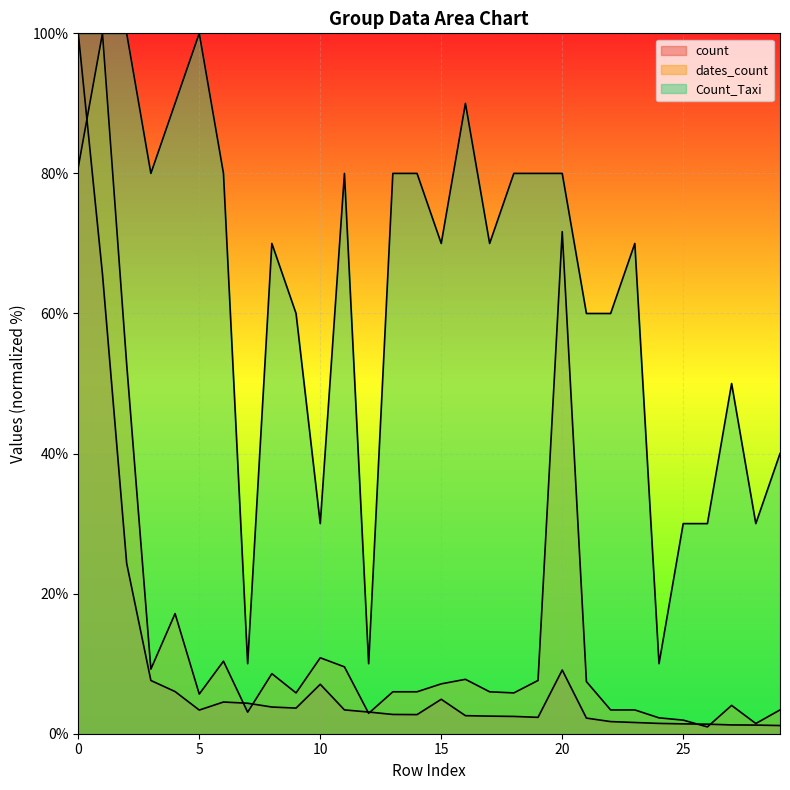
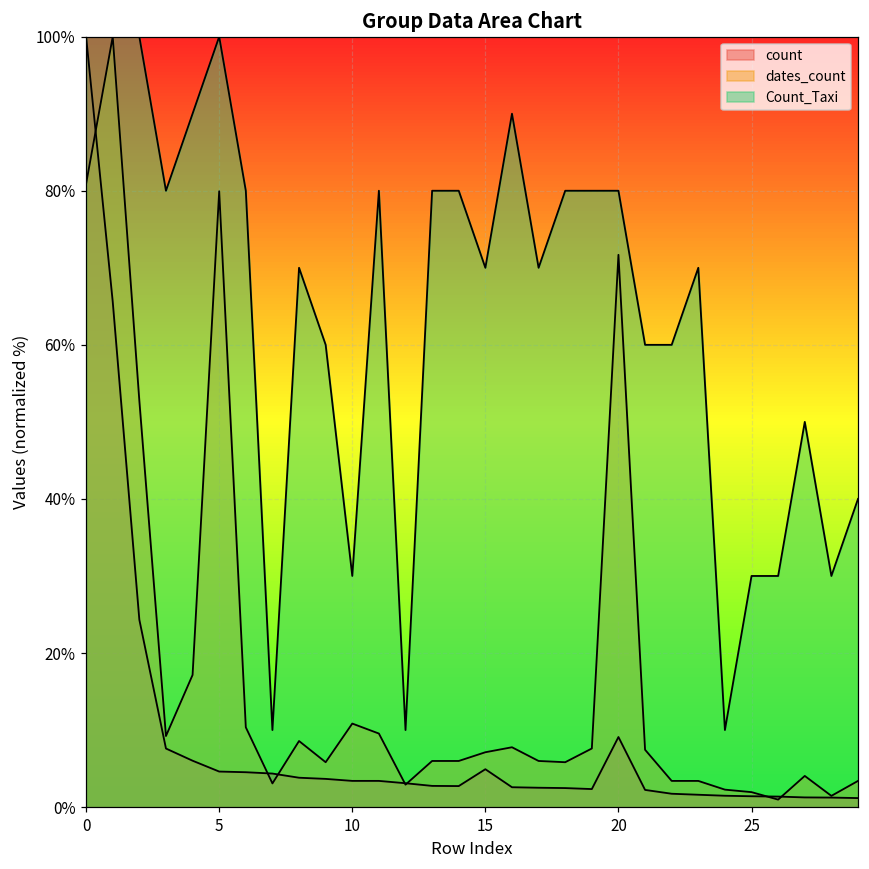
  {
    "count": {
-     "5": "3%",
-     "10": "7%",
+     "5": "5%",
+     "10": "3%",
      "15": "5%",
      "20": "9%",
      "25": "1%"
    },
    "dates_count": {
      "0": "81%",
-     "5": "6%",
+     "5": "80%",
      "10": "11%",
      "15": "7%",
      "20": "72%",
      "25": "2%"
    },
    "Count_Taxi": {
      "5": "100%",
      "10": "30%",
      "15": "70%",
      "20": "80%",
      "25": "30%"
    }
  }
